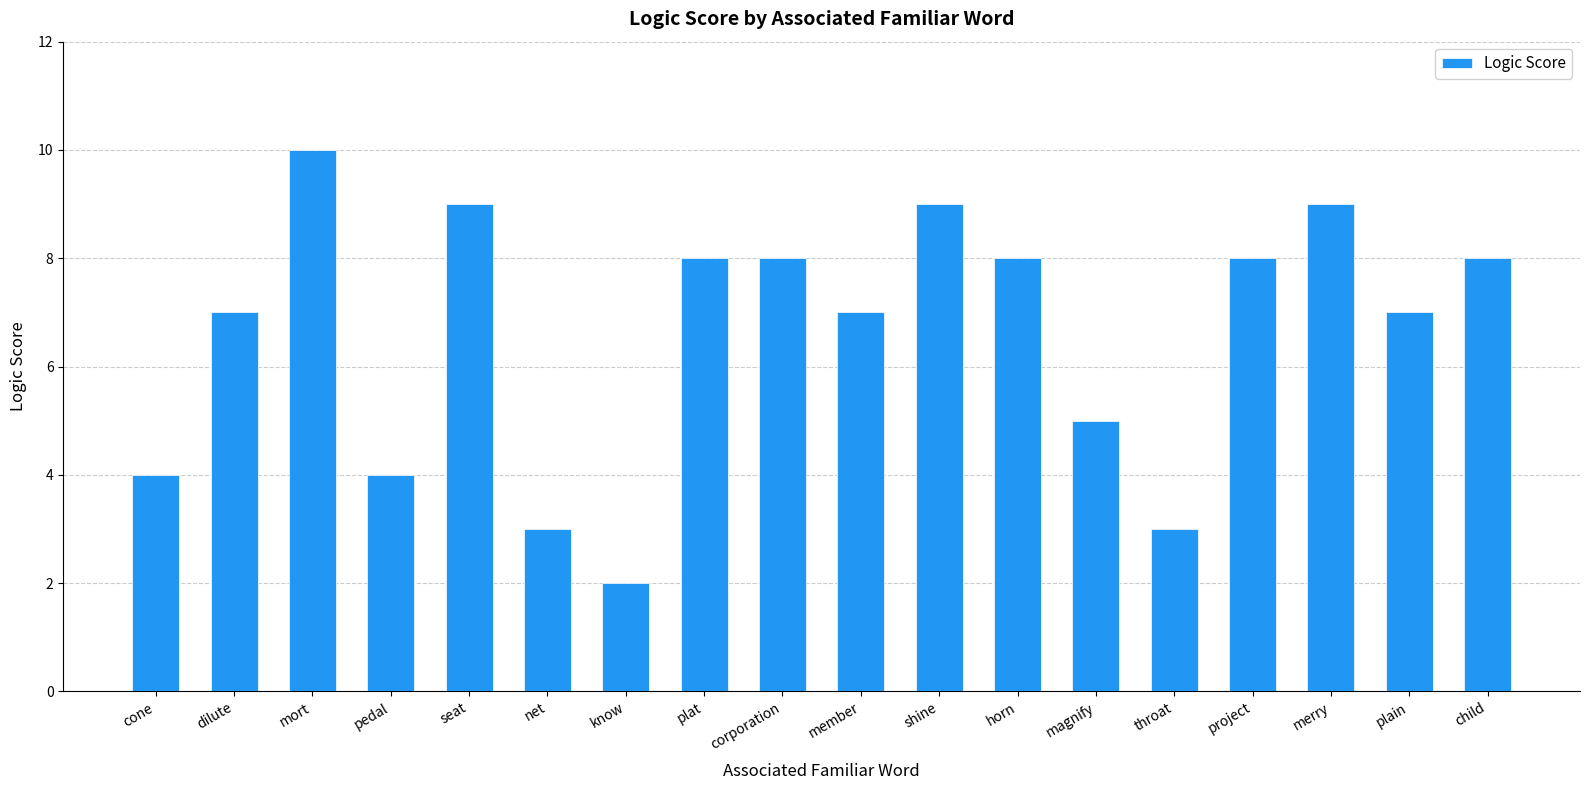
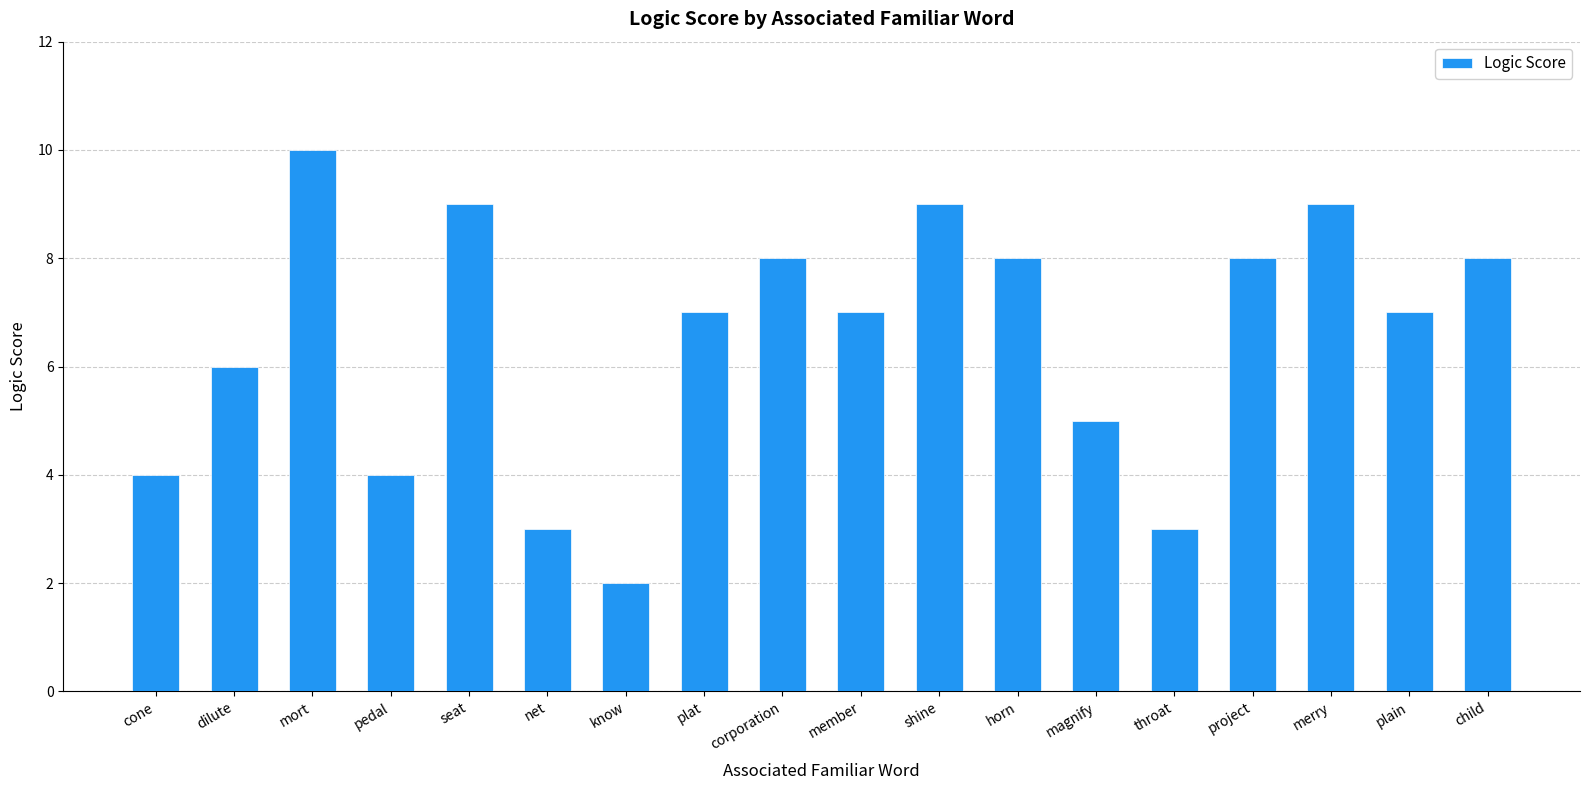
  {
    "cone": 4,
-   "dilute": 7,
+   "dilute": 6,
    "mort": 10,
    "pedal": 4,
    "seat": 9,
    "net": 3,
    "know": 2,
-   "plat": 8,
+   "plat": 7,
    "corporation": 8,
    "member": 7,
    "shine": 9,
    "horn": 8,
    "magnify": 5,
    "throat": 3,
    "project": 8,
    "merry": 9,
    "plain": 7,
    "child": 8
  }
